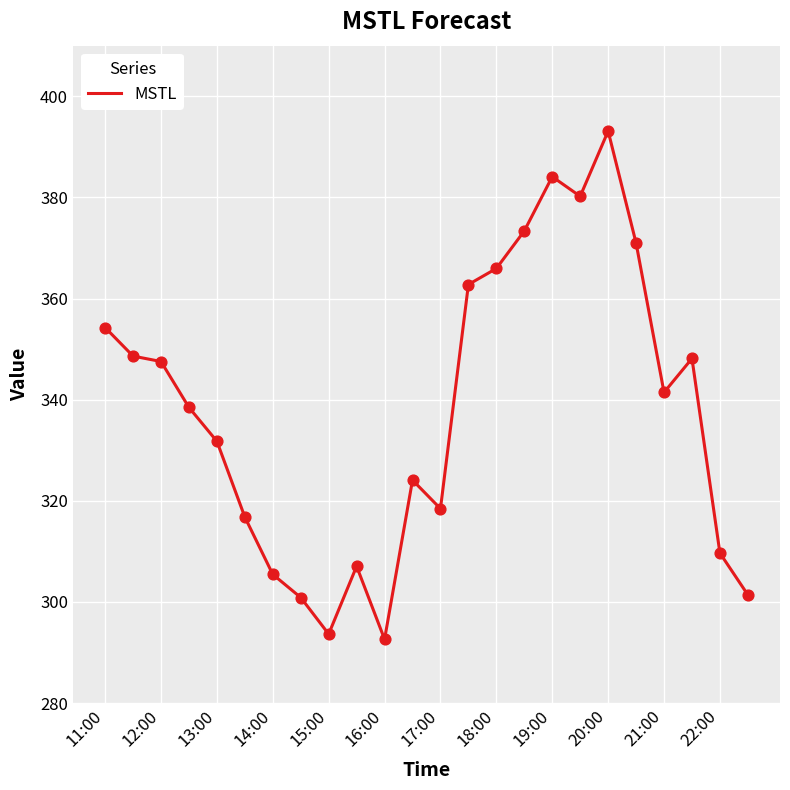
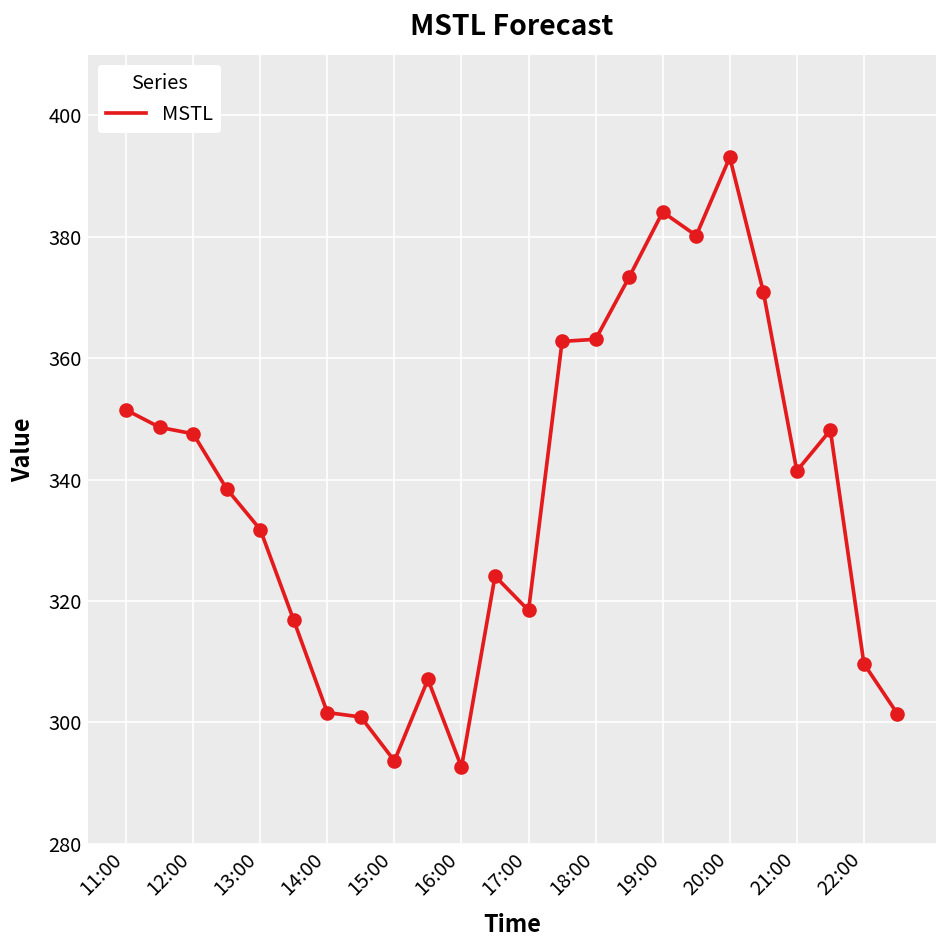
  {
-   "11:00": 354,
+   "11:00": 351,
    "12:00": 348,
    "13:00": 332,
-   "14:00": 305,
+   "14:00": 302,
    "15:00": 294,
    "16:00": 293,
    "17:00": 318,
-   "18:00": 366,
+   "18:00": 363,
    "19:00": 384,
    "20:00": 393,
    "21:00": 341,
    "22:00": 310
  }
